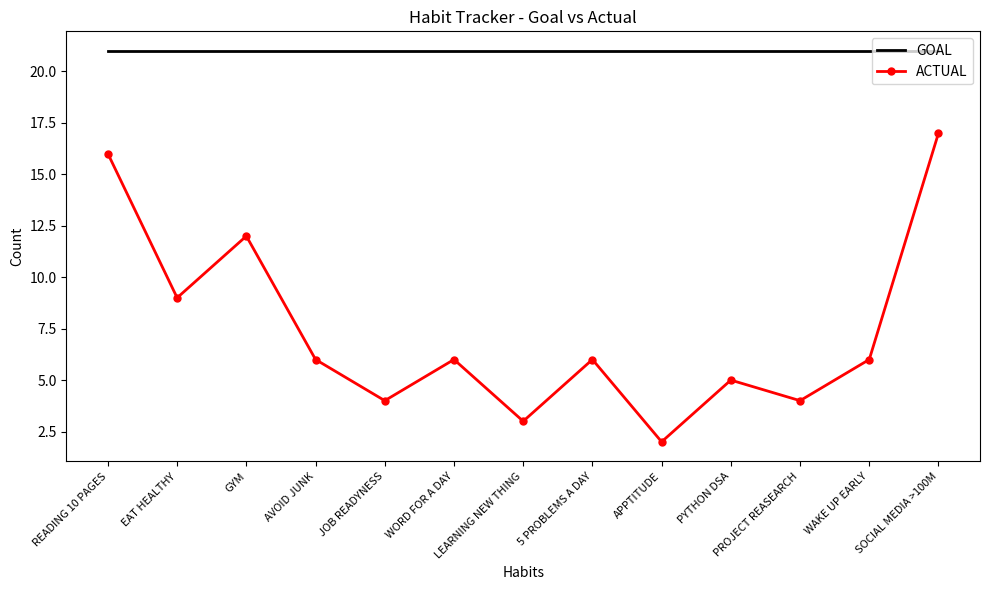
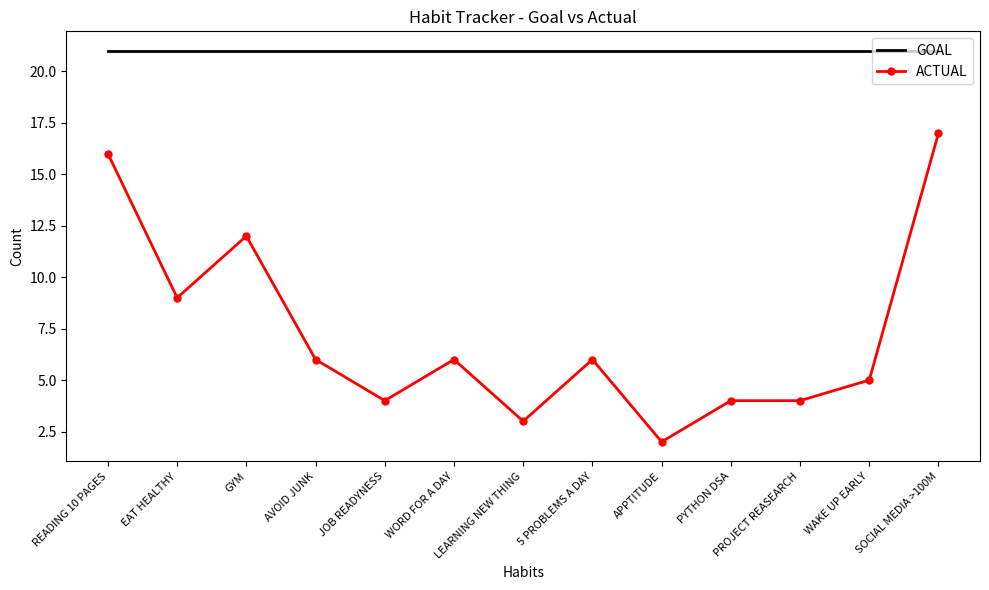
  {
    "GOAL": {
      "READING 10 PAGES": 21,
      "EAT HEALTHY": 21,
      "GYM": 21,
      "AVOID JUNK": 21,
      "JOB READYNESS": 21,
      "WORD FOR A DAY": 21,
      "LEARNING NEW THING": 21,
      "5 PROBLEMS A DAY": 21,
      "APPTITUDE": 21,
      "PYTHON DSA": 21,
      "PROJECT REASEARCH": 21,
      "WAKE UP EARLY": 21
    },
    "ACTUAL": {
      "READING 10 PAGES": 16,
      "EAT HEALTHY": 9,
      "GYM": 12,
      "AVOID JUNK": 6,
      "JOB READYNESS": 4,
      "WORD FOR A DAY": 6,
      "LEARNING NEW THING": 3,
      "5 PROBLEMS A DAY": 6,
      "APPTITUDE": 2,
-     "PYTHON DSA": 5,
+     "PYTHON DSA": 4,
      "PROJECT REASEARCH": 4,
-     "WAKE UP EARLY": 6,
+     "WAKE UP EARLY": 5,
      "SOCIAL MEDIA >100M": 17
    }
  }
